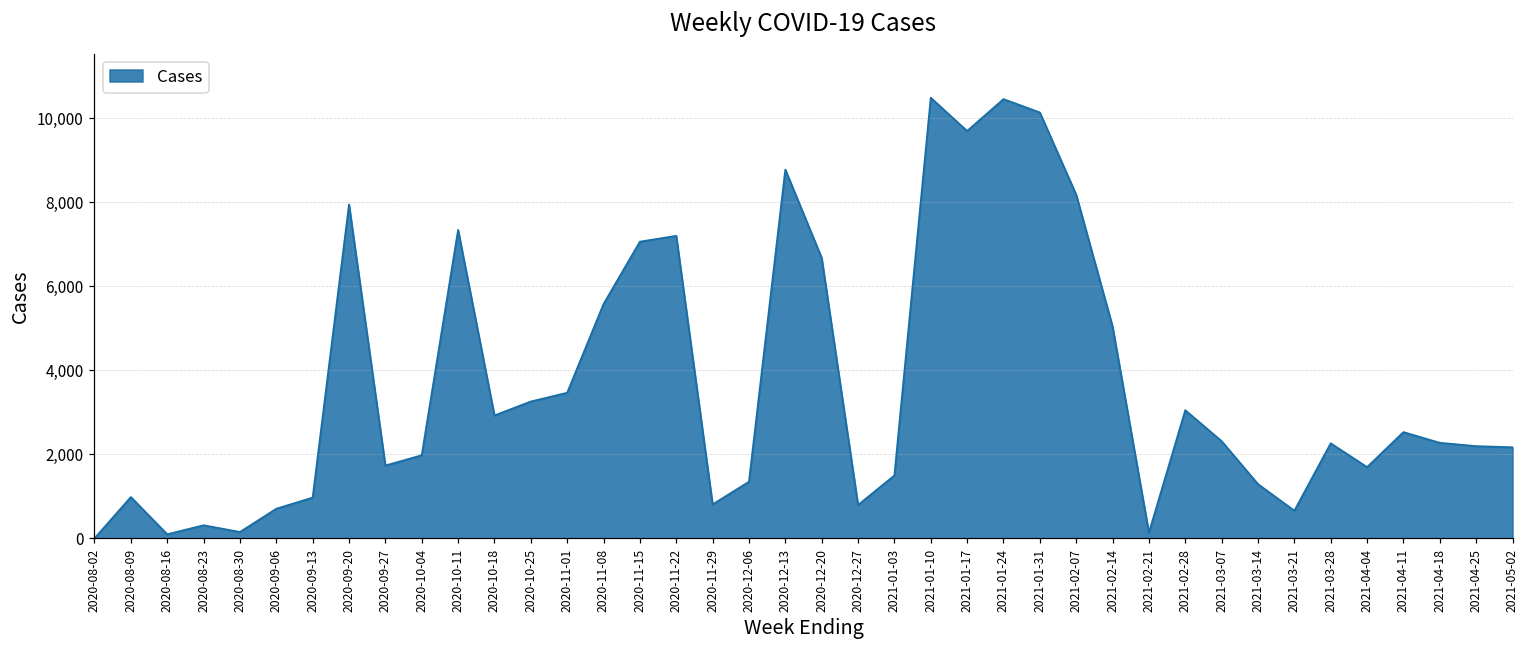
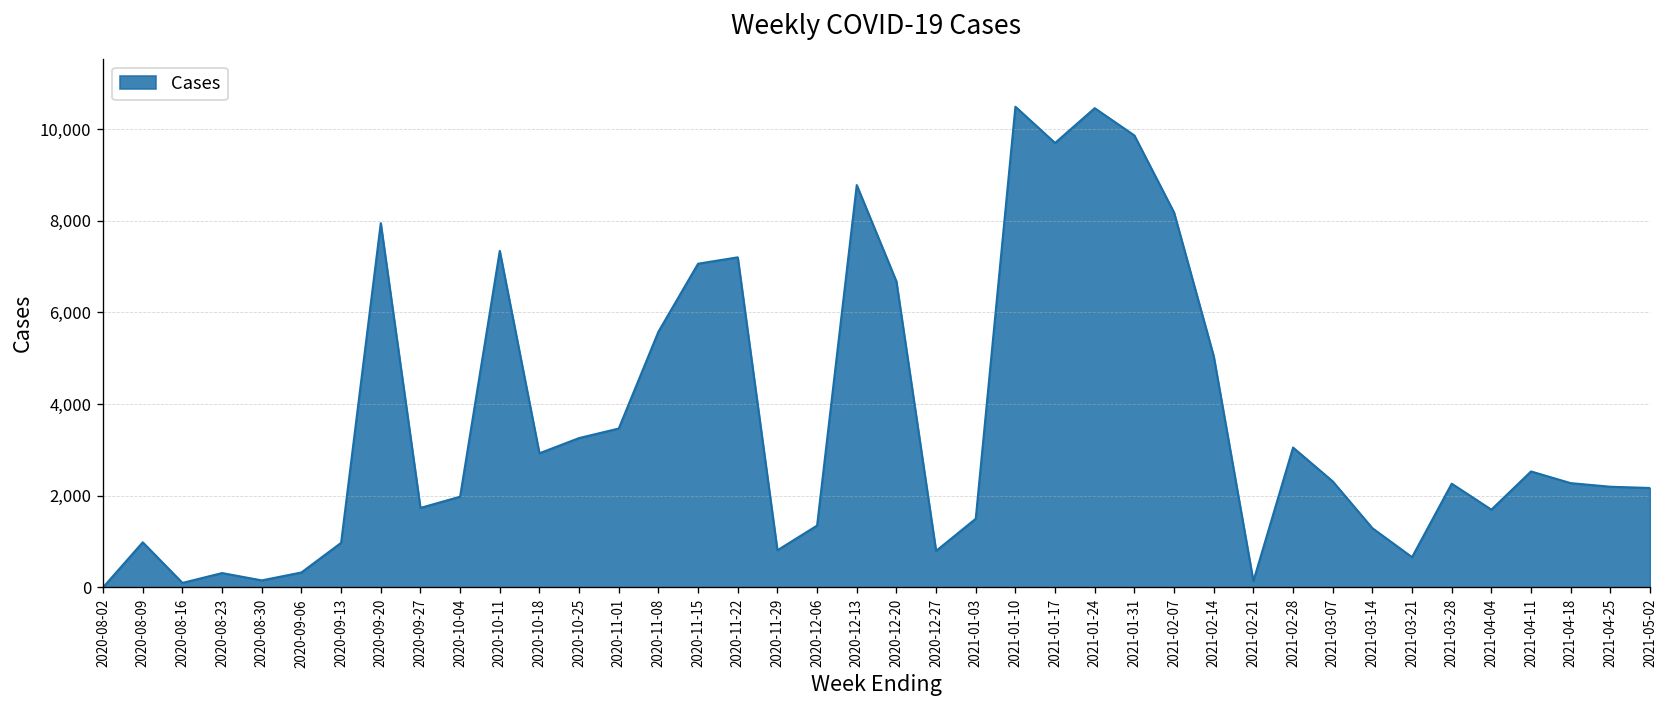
  {
    "2020-08-02": "0",
    "2020-08-09": "1,000",
    "2020-08-16": "100",
    "2020-08-23": "300",
    "2020-08-30": "200",
-   "2020-09-06": "700",
+   "2020-09-06": "300",
    "2020-09-13": "1,000",
    "2020-09-20": "7,900",
    "2020-09-27": "1,700",
    "2020-10-04": "2,000",
    "2020-10-11": "7,300",
    "2020-10-18": "2,900",
    "2020-10-25": "3,300",
    "2020-11-01": "3,500",
    "2020-11-08": "5,600",
    "2020-11-15": "7,100",
    "2020-11-22": "7,200",
    "2020-11-29": "800",
    "2020-12-06": "1,300",
    "2020-12-13": "8,800",
    "2020-12-20": "6,700",
    "2020-12-27": "800",
    "2021-01-03": "1,500",
    "2021-01-10": "10,500",
    "2021-01-17": "9,700",
    "2021-01-24": "10,500",
-   "2021-01-31": "10,100",
+   "2021-01-31": "9,900",
    "2021-02-07": "8,200",
    "2021-02-14": "5,000",
    "2021-02-21": "100",
    "2021-02-28": "3,100",
    "2021-03-07": "2,300",
    "2021-03-14": "1,300",
    "2021-03-21": "700",
    "2021-03-28": "2,300",
    "2021-04-04": "1,700",
    "2021-04-11": "2,500",
    "2021-04-18": "2,300",
    "2021-04-25": "2,200",
    "2021-05-02": "2,200"
  }
